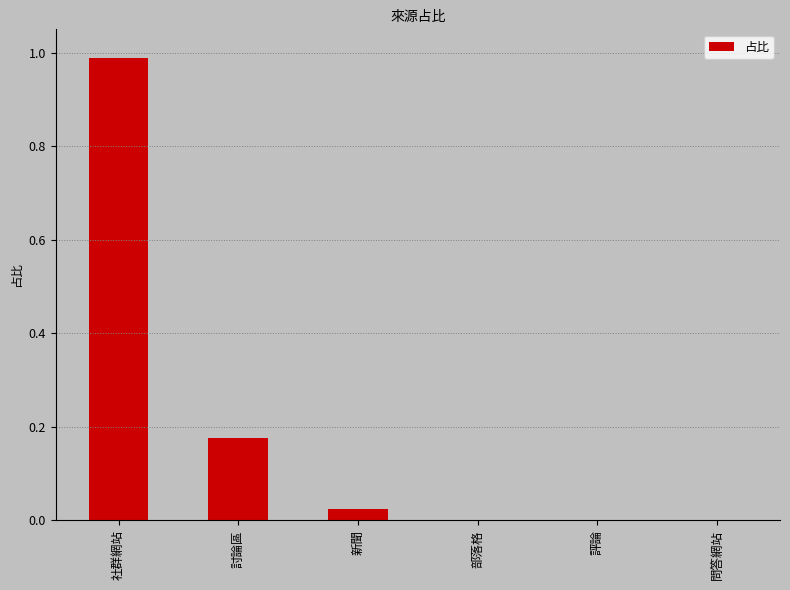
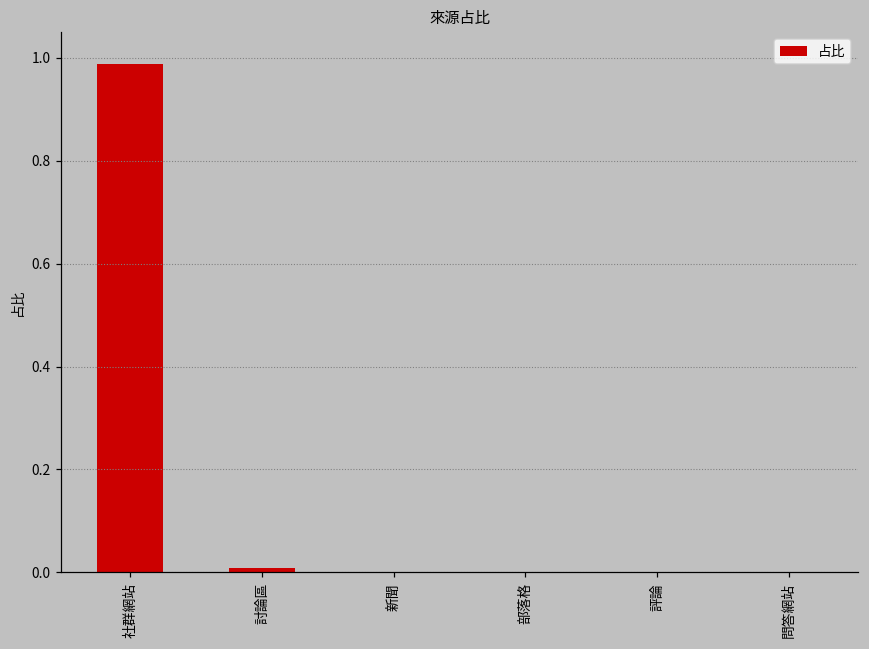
  {
    "社群網站": 0.99,
-   "討論區": 0.18,
-   "新聞": 0.02,
+   "討論區": 0.01,
+   "新聞": 0.00,
    "部落格": 0.00,
    "評論": 0.00,
    "問答網站": 0.00
  }
